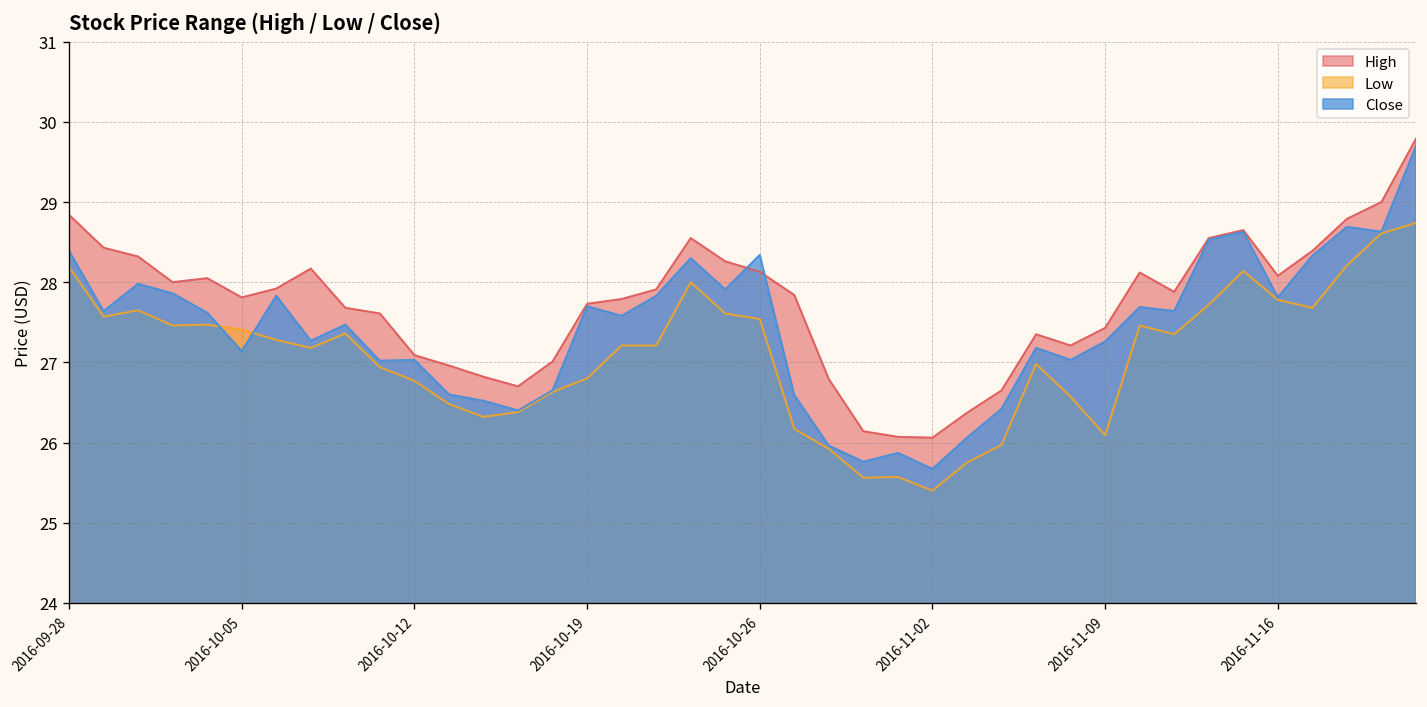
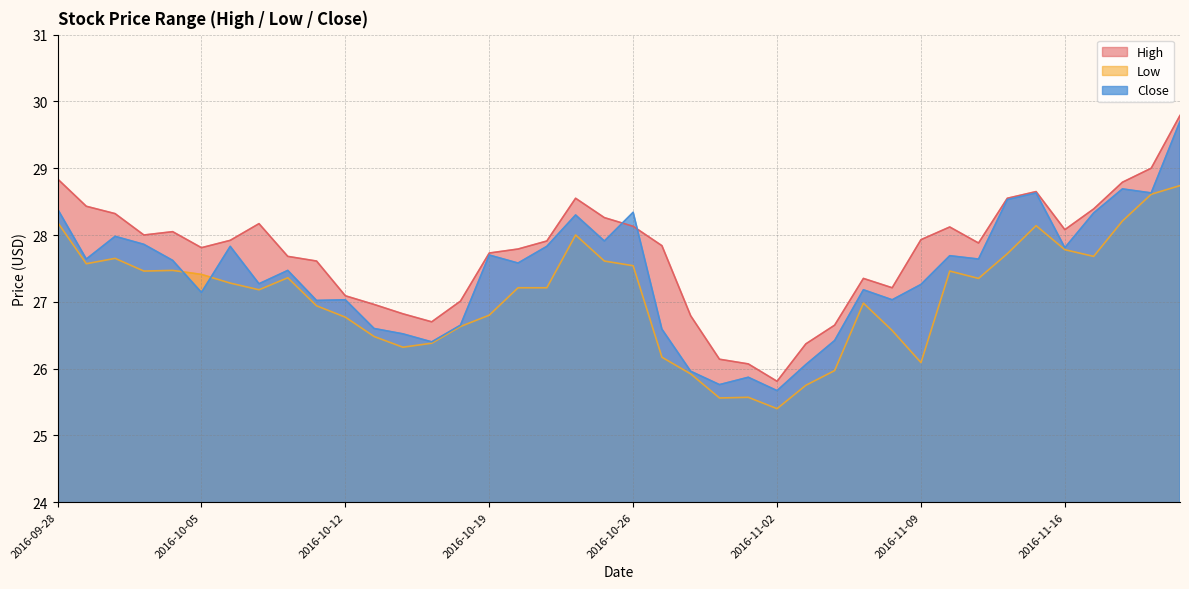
  {
    "High": {
      "2016-09-28": 28.8,
      "2016-10-05": 27.8,
      "2016-10-12": 27.1,
      "2016-10-26": 28.1,
-     "2016-11-02": 26.1,
-     "2016-11-09": 27.4,
+     "2016-11-02": 25.8,
+     "2016-11-09": 27.9,
      "2016-11-16": 28.1
    },
    "Low": {
      "2016-09-28": 28.2,
      "2016-10-05": 27.4,
      "2016-10-12": 26.8,
      "2016-10-19": 26.8,
      "2016-10-26": 27.5,
      "2016-11-02": 25.4,
      "2016-11-09": 26.1
    },
    "Close": {
      "2016-09-28": 28.4,
      "2016-10-05": 27.1,
      "2016-10-12": 27.0,
      "2016-10-26": 28.3,
      "2016-11-02": 25.7,
      "2016-11-09": 27.3
    }
  }
